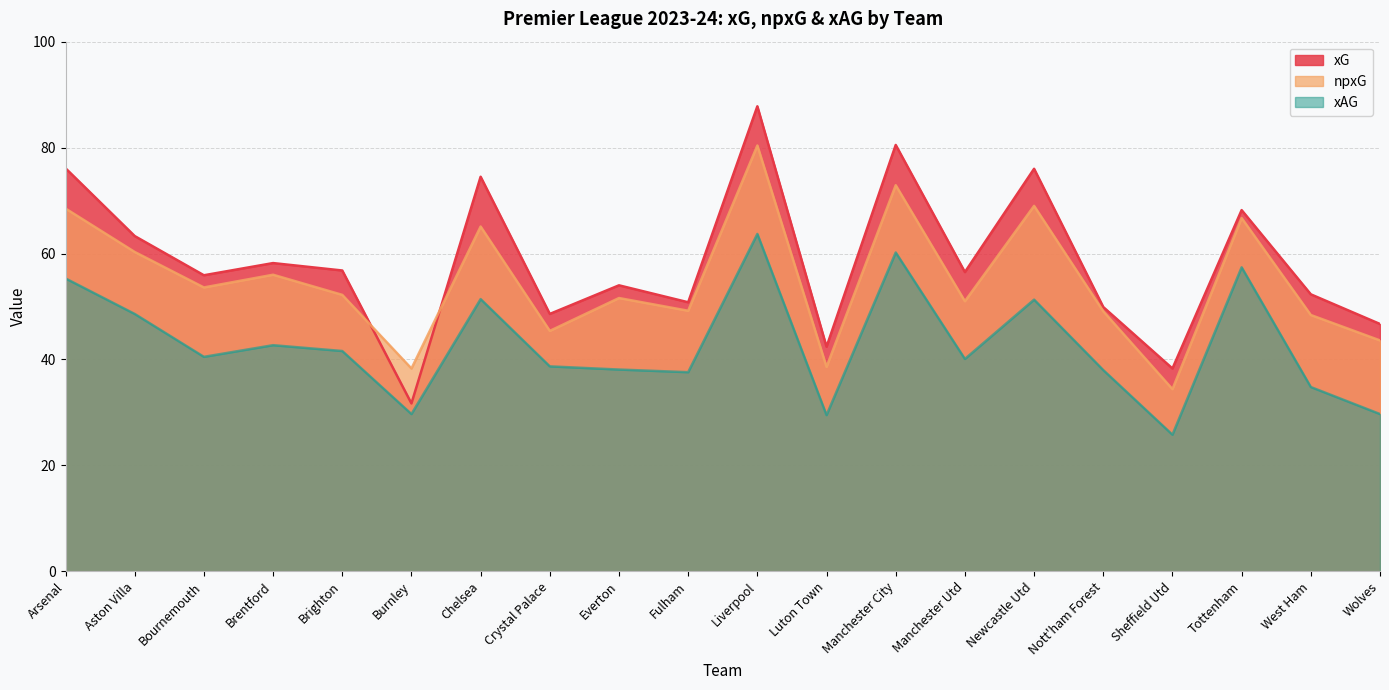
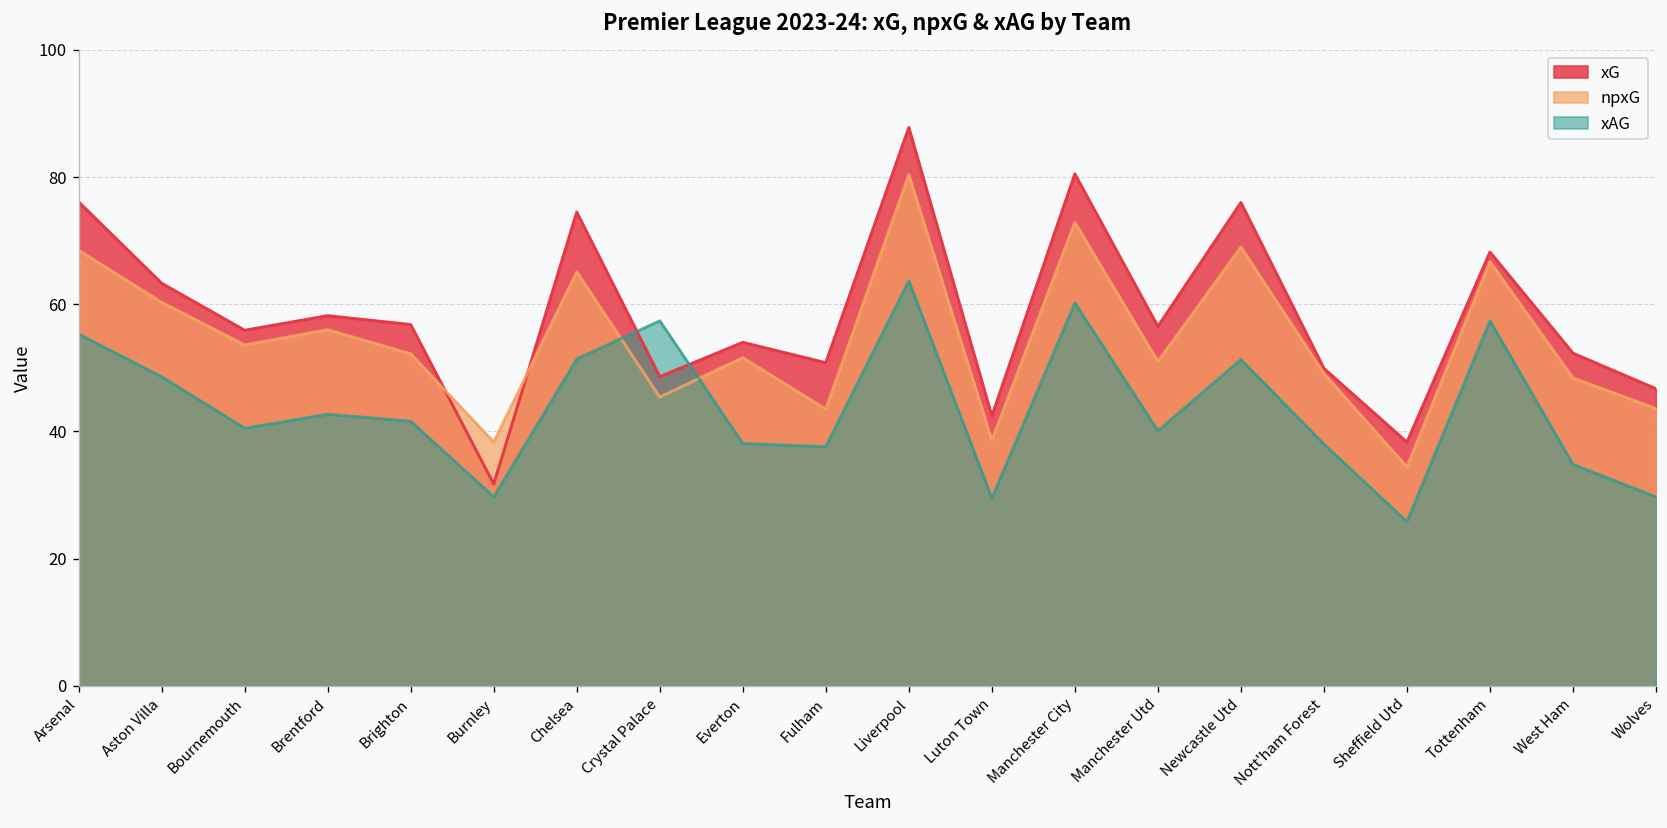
  {
    "xG": {
      "Arsenal": 76,
      "Aston Villa": 63,
      "Bournemouth": 56,
      "Brentford": 58,
      "Brighton": 57,
      "Burnley": 32,
      "Chelsea": 75,
      "Crystal Palace": 49,
      "Everton": 54,
      "Fulham": 51,
      "Liverpool": 88,
      "Luton Town": 42,
      "Manchester City": 81,
      "Manchester Utd": 57,
      "Newcastle Utd": 76,
      "Nott'ham Forest": 50,
      "Sheffield Utd": 38,
      "Tottenham": 68,
      "West Ham": 52,
      "Wolves": 47
    },
    "npxG": {
      "Arsenal": 69,
      "Aston Villa": 60,
      "Bournemouth": 54,
      "Brentford": 56,
      "Brighton": 52,
      "Burnley": 38,
      "Chelsea": 65,
      "Crystal Palace": 45,
      "Everton": 52,
-     "Fulham": 49,
+     "Fulham": 44,
      "Liverpool": 80,
      "Luton Town": 39,
      "Manchester City": 73,
      "Manchester Utd": 51,
      "Newcastle Utd": 69,
      "Nott'ham Forest": 49,
      "Sheffield Utd": 34,
      "Tottenham": 67,
      "West Ham": 48,
      "Wolves": 44
    },
    "xAG": {
      "Arsenal": 55,
      "Aston Villa": 49,
      "Bournemouth": 41,
      "Brentford": 43,
      "Brighton": 42,
      "Burnley": 30,
      "Chelsea": 51,
-     "Crystal Palace": 39,
+     "Crystal Palace": 57,
      "Everton": 38,
      "Fulham": 38,
      "Liverpool": 64,
      "Luton Town": 30,
      "Manchester City": 60,
      "Manchester Utd": 40,
      "Newcastle Utd": 51,
      "Nott'ham Forest": 38,
      "Sheffield Utd": 26,
      "Tottenham": 57,
      "West Ham": 35,
      "Wolves": 30
    }
  }
